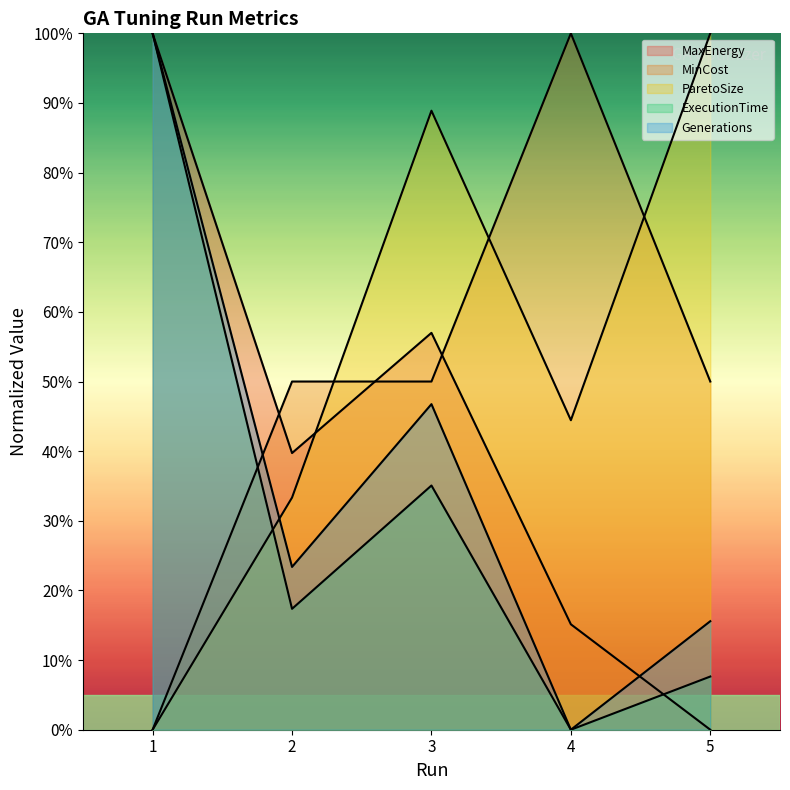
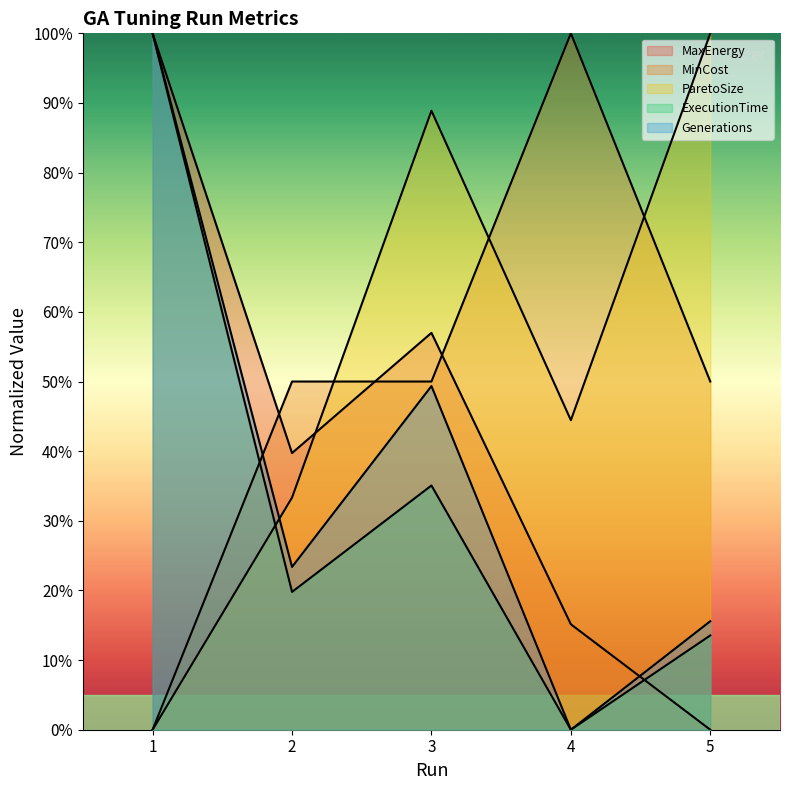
  {
    "ExecutionTime": {
-     "2": "17%",
+     "2": "20%",
      "3": "35%",
-     "5": "8%"
+     "5": "14%"
    },
    "Generations": {
      "2": "23%",
-     "3": "47%",
+     "3": "49%",
      "5": "16%"
    }
  }
